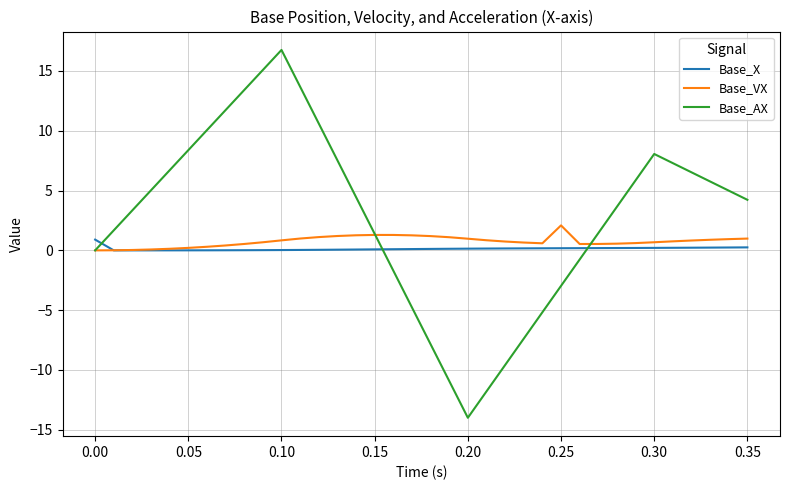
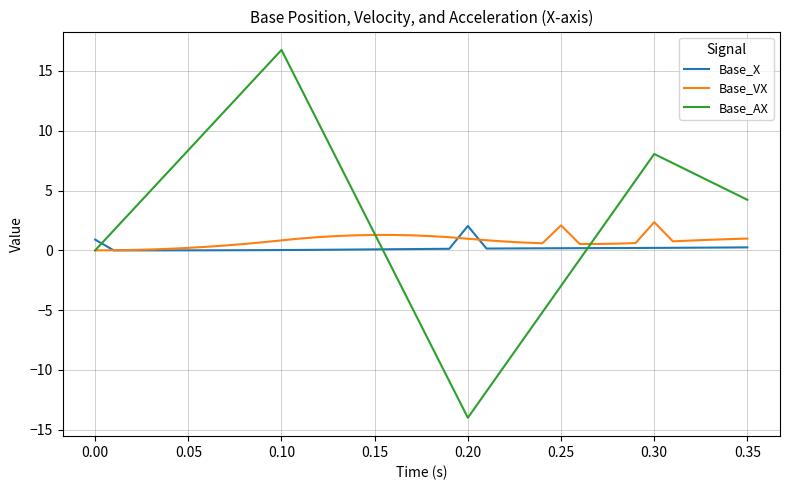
  {
    "Base_X": {
      "0.00": 0.9,
      "0.10": 0.0,
      "0.15": 0.1,
-     "0.20": 0.1,
+     "0.20": 2.0,
      "0.25": 0.2,
      "0.30": 0.2,
      "0.35": 0.3
    },
    "Base_VX": {
      "0.10": 0.8,
      "0.20": 1.0,
      "0.25": 2.1,
-     "0.30": 0.7,
+     "0.30": 2.4,
      "0.35": 1.0
    },
    "Base_AX": {
      "0.05": 8.4,
      "0.10": 16.8,
      "0.20": -14.0,
      "0.25": -3.0,
      "0.30": 8.1,
      "0.35": 4.2
    }
  }
